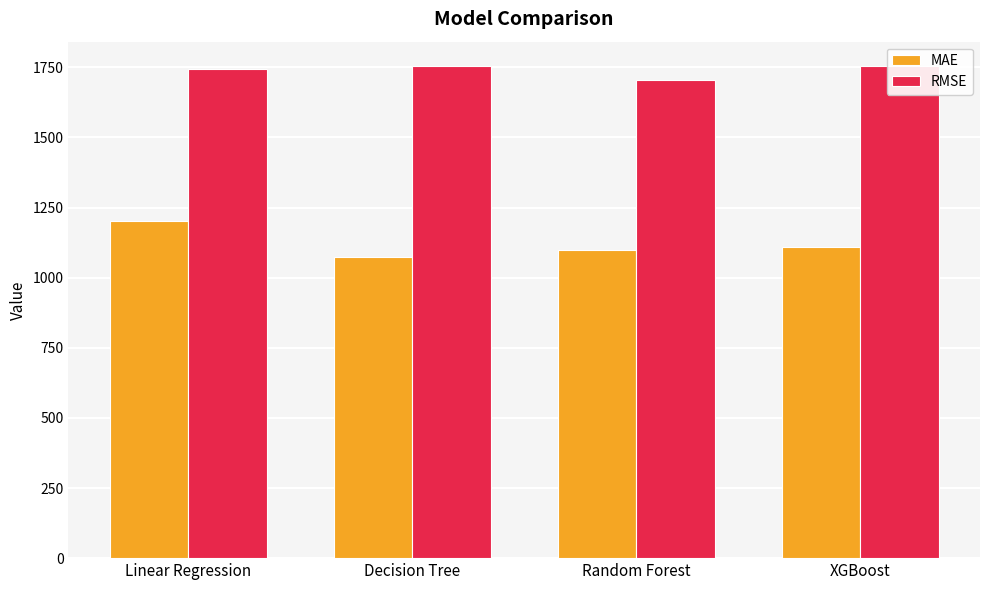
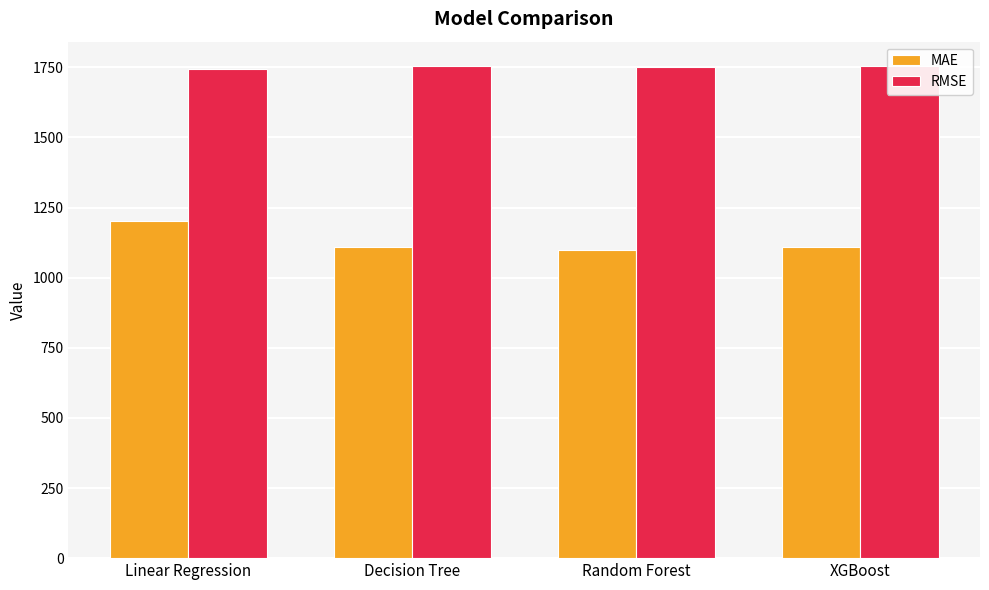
  {
    "MAE": {
      "Linear Regression": 1200,
-     "Decision Tree": 1070,
+     "Decision Tree": 1110,
      "Random Forest": 1100,
      "XGBoost": 1110
    },
    "RMSE": {
      "Linear Regression": 1740,
      "Decision Tree": 1750,
-     "Random Forest": 1700
+     "Random Forest": 1750
    }
  }
